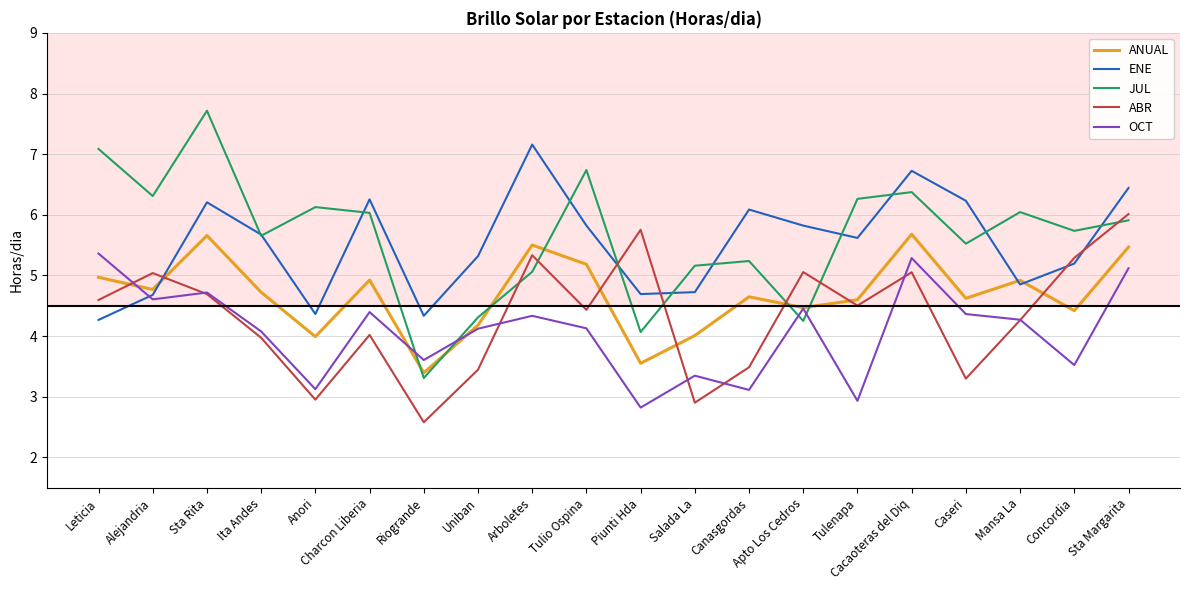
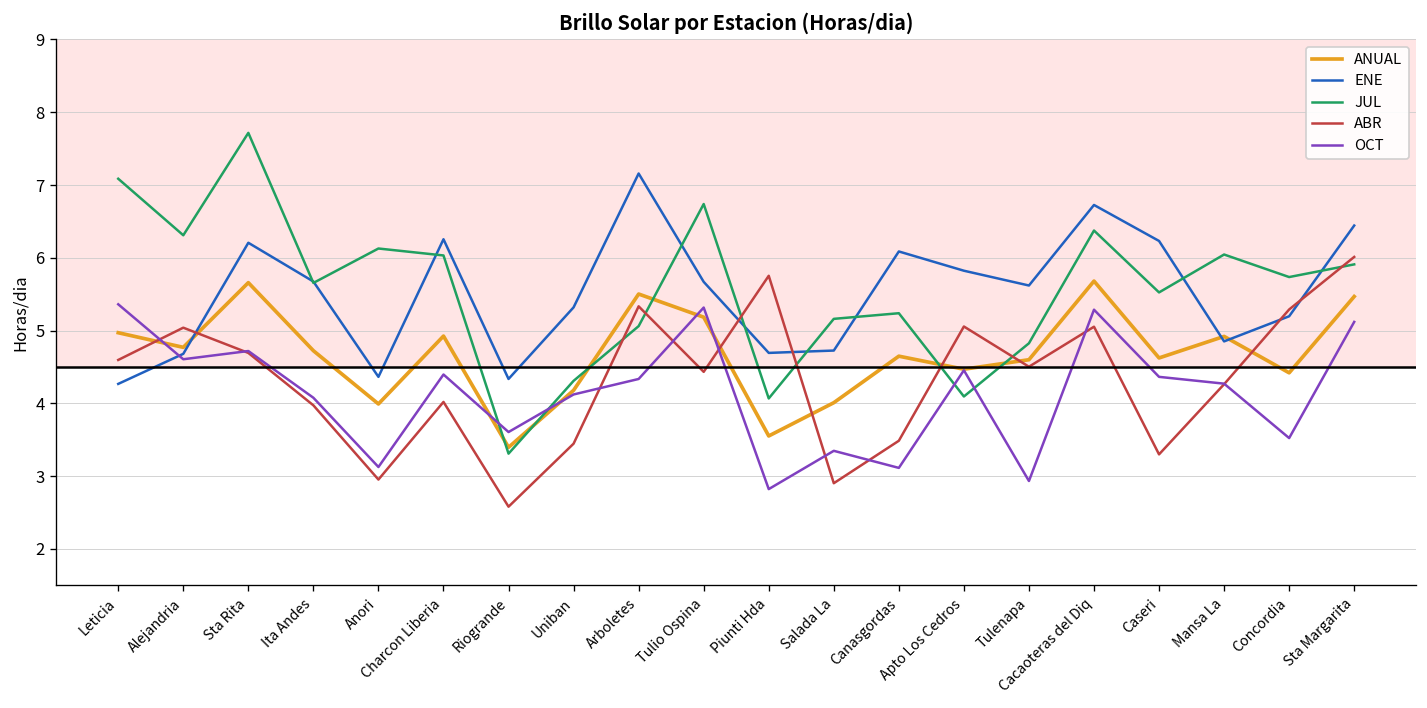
  {
    "ANUAL": {
      "Leticia": 5.0,
      "Alejandria": 4.8,
      "Sta Rita": 5.7,
      "Ita Andes": 4.7,
      "Anori": 4.0,
      "Charcon Liberia": 4.9,
      "Riogrande": 3.4,
      "Uniban": 4.2,
      "Arboletes": 5.5,
      "Tulio Ospina": 5.2,
      "Piunti Hda": 3.6,
      "Salada La": 4.0,
      "Canasgordas": 4.6,
      "Tulenapa": 4.6,
      "Cacaoteras del Diq": 5.7,
      "Caseri": 4.6,
      "Mansa La": 4.9,
      "Concordia": 4.4,
      "Sta Margarita": 5.5
    },
    "ENE": {
      "Leticia": 4.3,
      "Alejandria": 4.7,
      "Sta Rita": 6.2,
      "Anori": 4.4,
      "Charcon Liberia": 6.3,
      "Riogrande": 4.3,
      "Uniban": 5.3,
      "Arboletes": 7.2,
-     "Tulio Ospina": 5.8,
+     "Tulio Ospina": 5.7,
      "Piunti Hda": 4.7,
      "Salada La": 4.7,
      "Canasgordas": 6.1,
      "Apto Los Cedros": 5.8,
      "Tulenapa": 5.6,
      "Cacaoteras del Diq": 6.7,
      "Caseri": 6.2,
      "Mansa La": 4.9,
      "Concordia": 5.2,
      "Sta Margarita": 6.4
    },
    "JUL": {
      "Leticia": 7.1,
      "Alejandria": 6.3,
      "Sta Rita": 7.7,
      "Anori": 6.1,
      "Charcon Liberia": 6.0,
      "Riogrande": 3.3,
      "Uniban": 4.3,
      "Arboletes": 5.1,
      "Tulio Ospina": 6.7,
      "Piunti Hda": 4.1,
      "Salada La": 5.2,
      "Canasgordas": 5.2,
-     "Apto Los Cedros": 4.3,
-     "Tulenapa": 6.3,
+     "Apto Los Cedros": 4.1,
+     "Tulenapa": 4.8,
      "Cacaoteras del Diq": 6.4,
      "Caseri": 5.5,
      "Mansa La": 6.0,
      "Concordia": 5.7,
      "Sta Margarita": 5.9
    },
    "ABR": {
      "Leticia": 4.6,
      "Alejandria": 5.0,
      "Ita Andes": 4.0,
      "Anori": 3.0,
      "Charcon Liberia": 4.0,
      "Riogrande": 2.6,
      "Uniban": 3.4,
      "Arboletes": 5.3,
      "Tulio Ospina": 4.4,
      "Piunti Hda": 5.8,
      "Salada La": 2.9,
      "Canasgordas": 3.5,
      "Apto Los Cedros": 5.1,
      "Tulenapa": 4.5,
      "Cacaoteras del Diq": 5.1,
      "Caseri": 3.3,
      "Concordia": 5.3,
      "Sta Margarita": 6.0
    },
    "OCT": {
      "Leticia": 5.4,
      "Alejandria": 4.6,
      "Ita Andes": 4.1,
      "Anori": 3.1,
      "Charcon Liberia": 4.4,
      "Riogrande": 3.6,
      "Uniban": 4.1,
      "Arboletes": 4.3,
-     "Tulio Ospina": 4.1,
+     "Tulio Ospina": 5.3,
      "Piunti Hda": 2.8,
      "Salada La": 3.3,
      "Canasgordas": 3.1,
      "Tulenapa": 2.9,
      "Cacaoteras del Diq": 5.3,
      "Caseri": 4.4,
      "Concordia": 3.5,
      "Sta Margarita": 5.1
    }
  }
